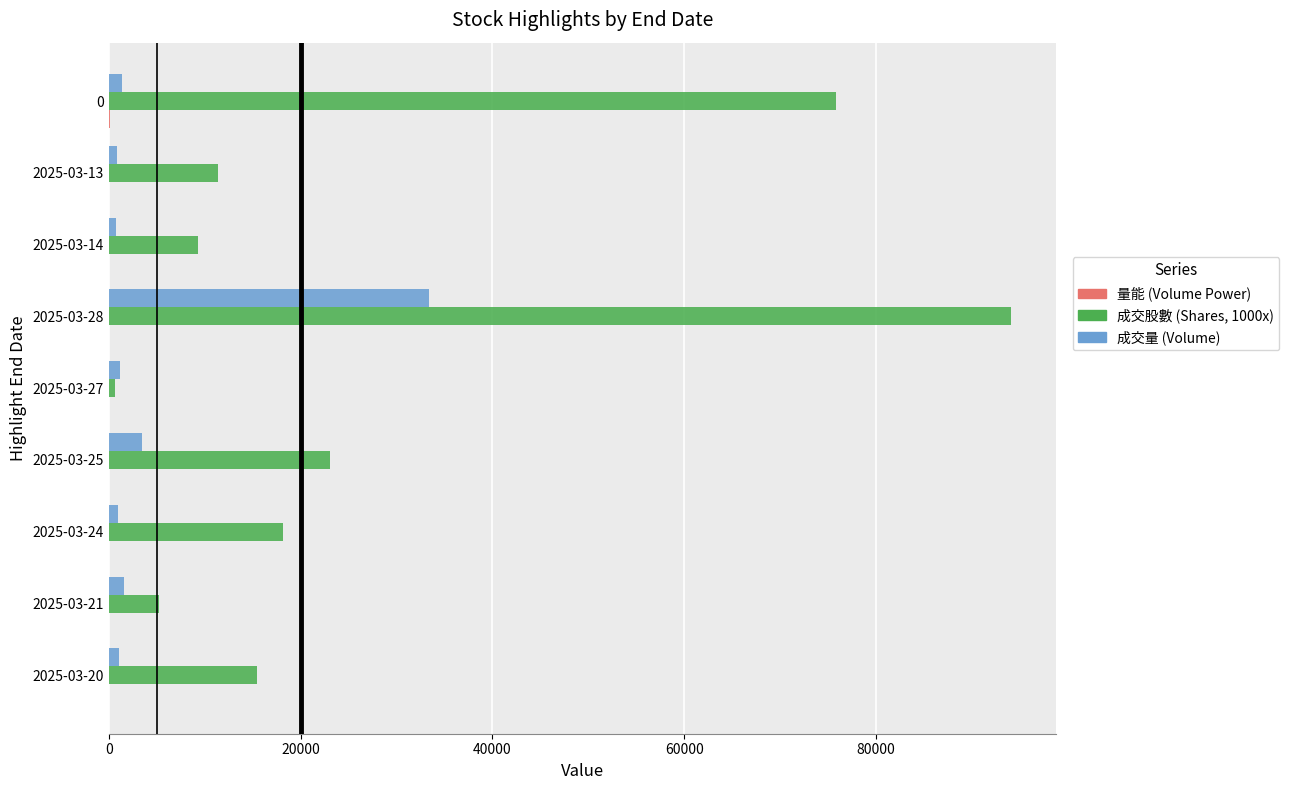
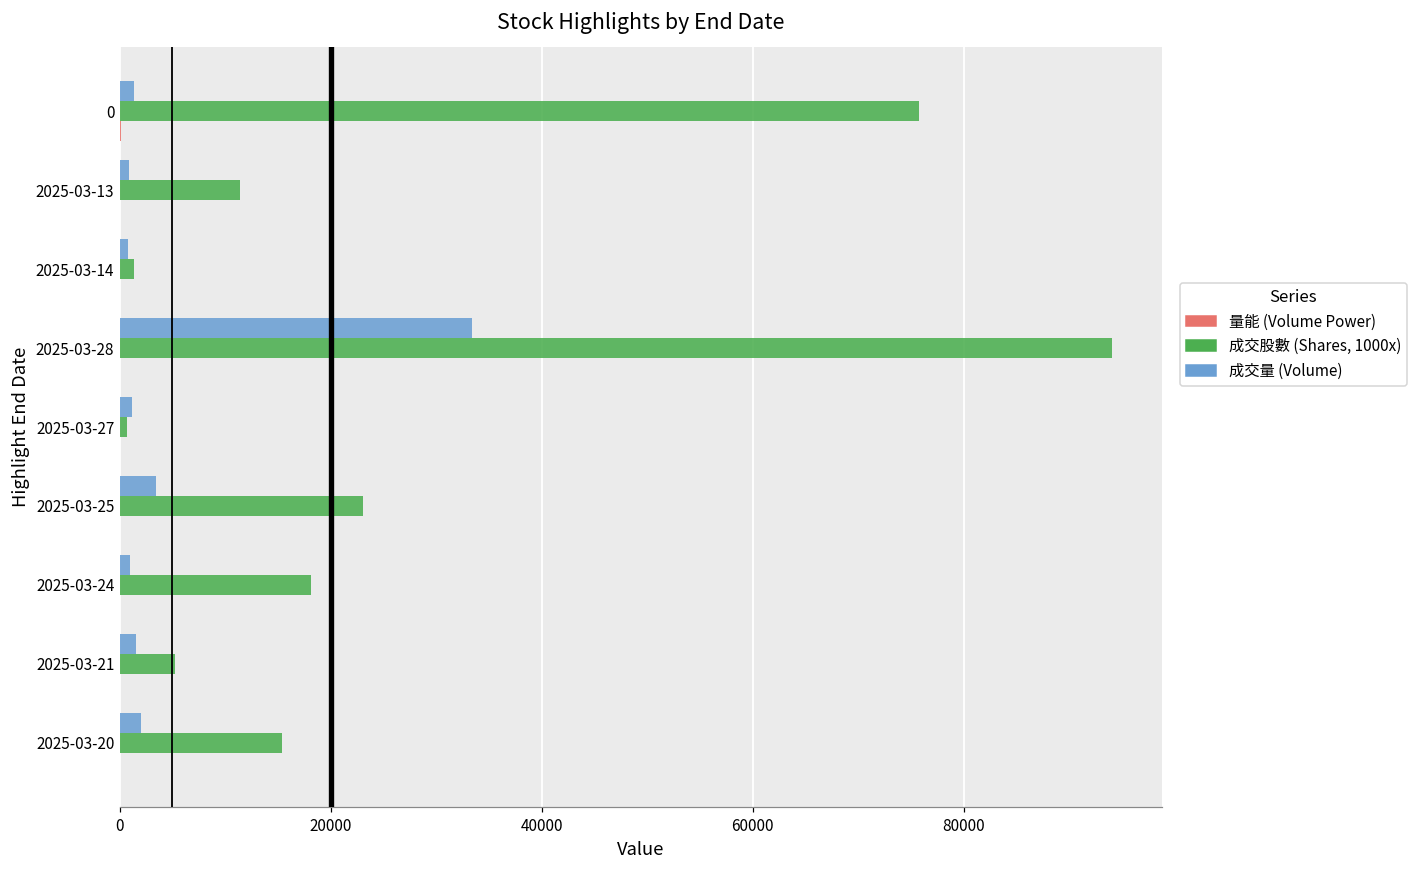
  {
    "成交股數 (Shares, 1000x)": {
      "0": 76000,
      "2025-03-13": 11000,
-     "2025-03-14": 9000,
+     "2025-03-14": 1000,
      "2025-03-28": 94000,
      "2025-03-27": 1000,
      "2025-03-25": 23000,
      "2025-03-24": 18000,
      "2025-03-21": 5000,
      "2025-03-20": 15000
    },
    "成交量 (Volume)": {
      "0": 1000,
      "2025-03-13": 1000,
      "2025-03-14": 1000,
      "2025-03-28": 33000,
      "2025-03-27": 1000,
      "2025-03-25": 3000,
      "2025-03-24": 1000,
      "2025-03-21": 2000,
-     "2025-03-20": 1000
+     "2025-03-20": 2000
    }
  }
